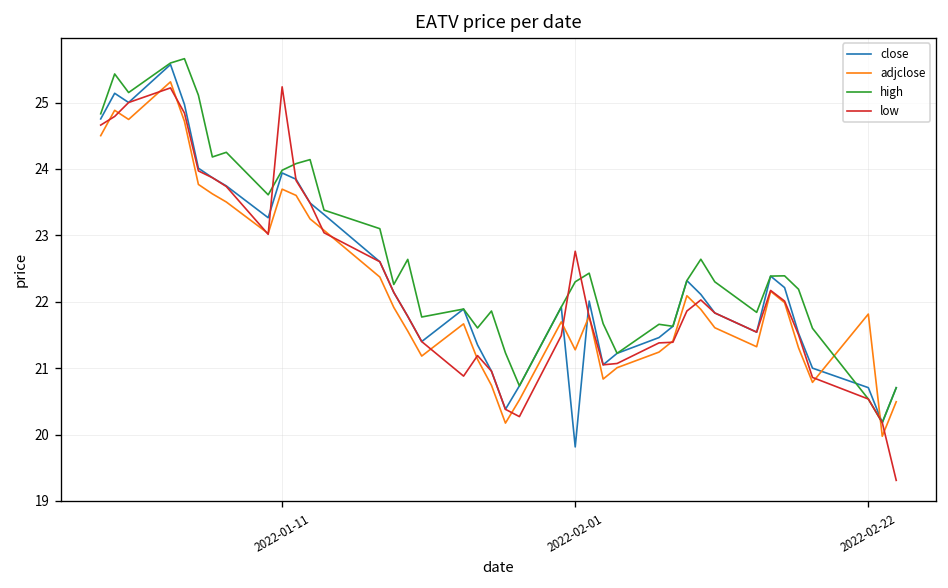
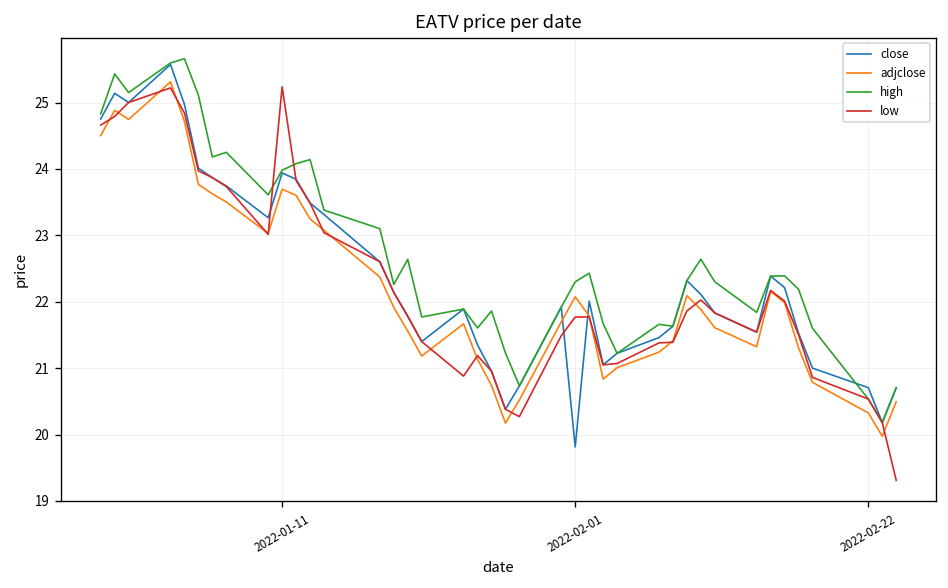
  {
    "close": {
      "2022-02-01": 19.8,
      "2022-02-22": 20.7
    },
    "adjclose": {
      "2022-01-11": 23.7,
-     "2022-02-01": 21.3,
-     "2022-02-22": 21.8
+     "2022-02-01": 22.1,
+     "2022-02-22": 20.3
    },
    "high": {
      "2022-02-01": 22.3
    },
    "low": {
      "2022-01-11": 25.2,
-     "2022-02-01": 22.8
+     "2022-02-01": 21.8
    }
  }
